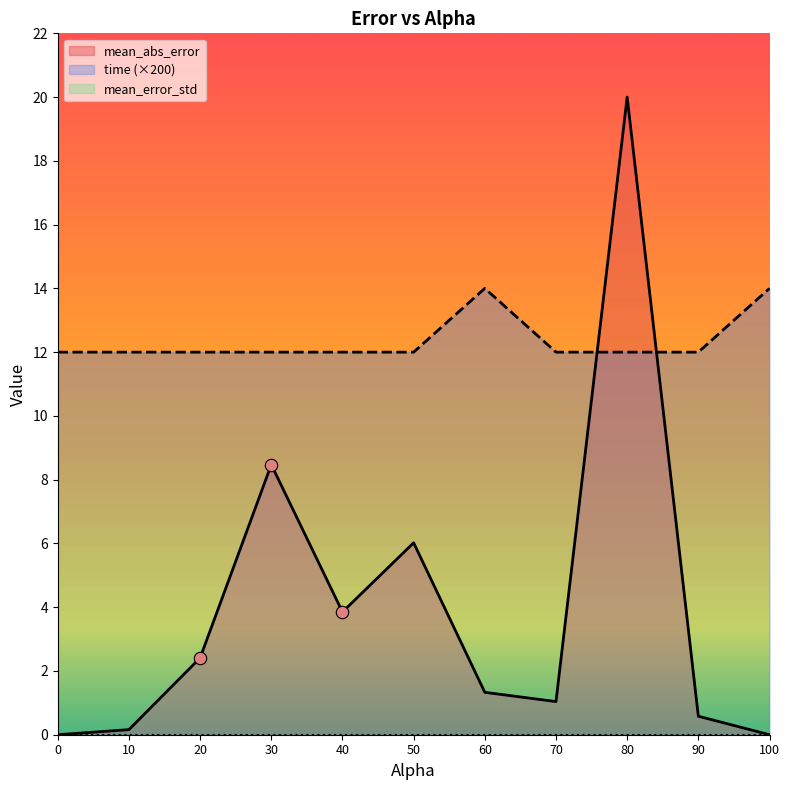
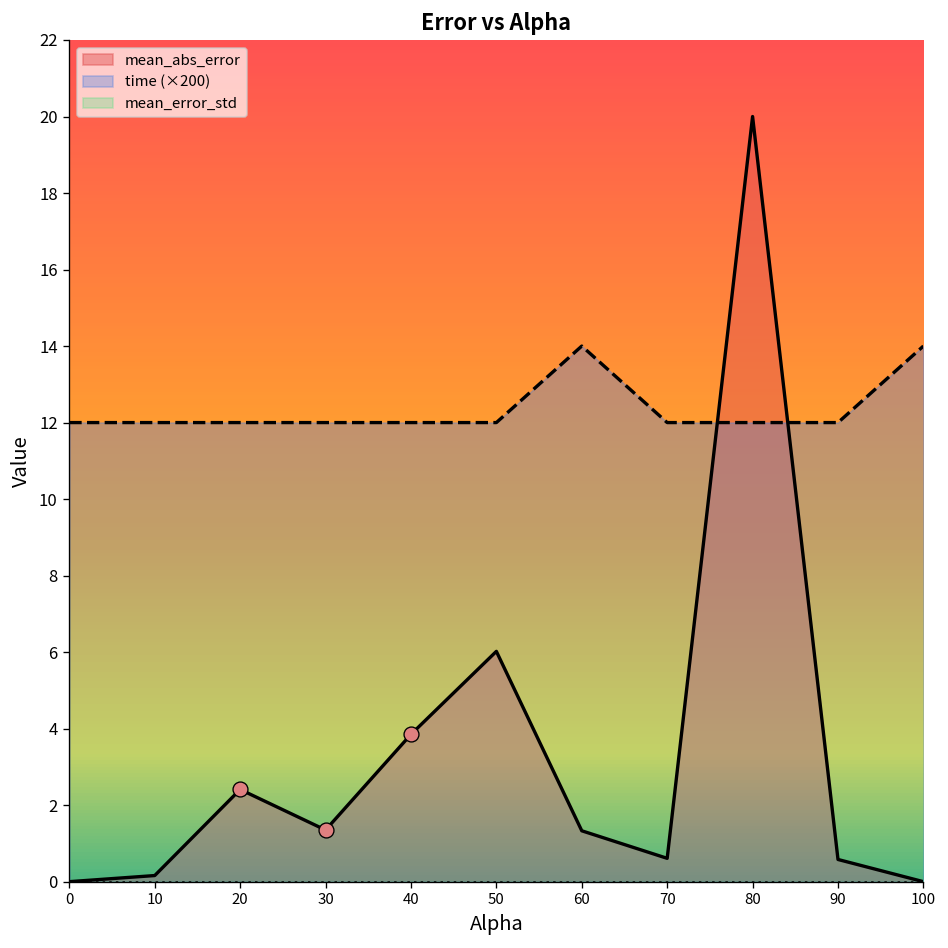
  {
    "mean_abs_error": {
      "10": 0.2,
-     "30": 8.5,
+     "30": 1.4,
      "50": 6.0,
      "60": 1.3,
-     "70": 1.0,
+     "70": 0.6,
      "80": 20.0,
      "90": 0.6
    },
    "time (×200)": {
      "0": 12.0,
      "10": 12.0,
      "20": 12.0,
      "30": 12.0,
      "40": 12.0,
      "50": 12.0,
      "60": 14.0,
      "70": 12.0,
      "80": 12.0,
      "90": 12.0,
      "100": 14.0
    },
    "mean_error_std": {
      "10": 0.0,
      "20": 0.0,
      "30": 0.0,
      "40": 0.0,
      "50": 0.0,
      "60": 0.0,
      "70": 0.0,
      "80": 0.0,
      "90": 0.0
    }
  }
